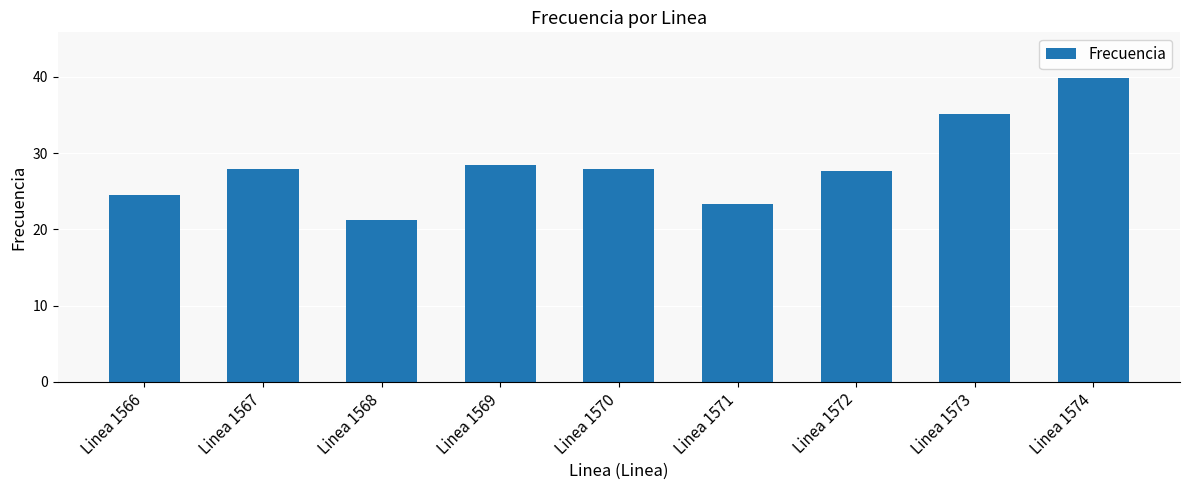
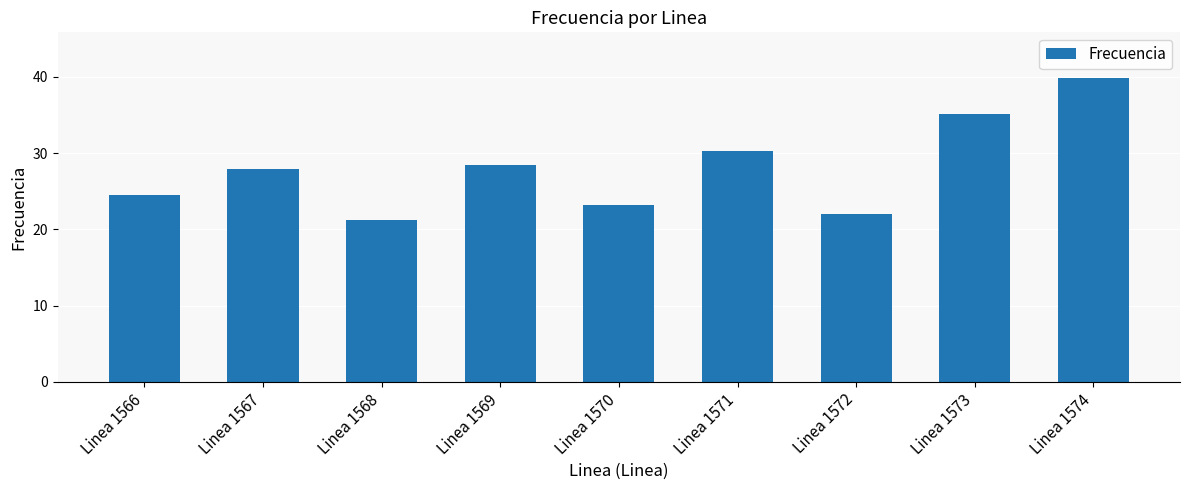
  {
    "Linea 1566": 25,
    "Linea 1567": 28,
    "Linea 1568": 21,
    "Linea 1569": 28,
-   "Linea 1570": 28,
-   "Linea 1571": 23,
-   "Linea 1572": 28,
+   "Linea 1570": 23,
+   "Linea 1571": 30,
+   "Linea 1572": 22,
    "Linea 1573": 35,
    "Linea 1574": 40
  }
